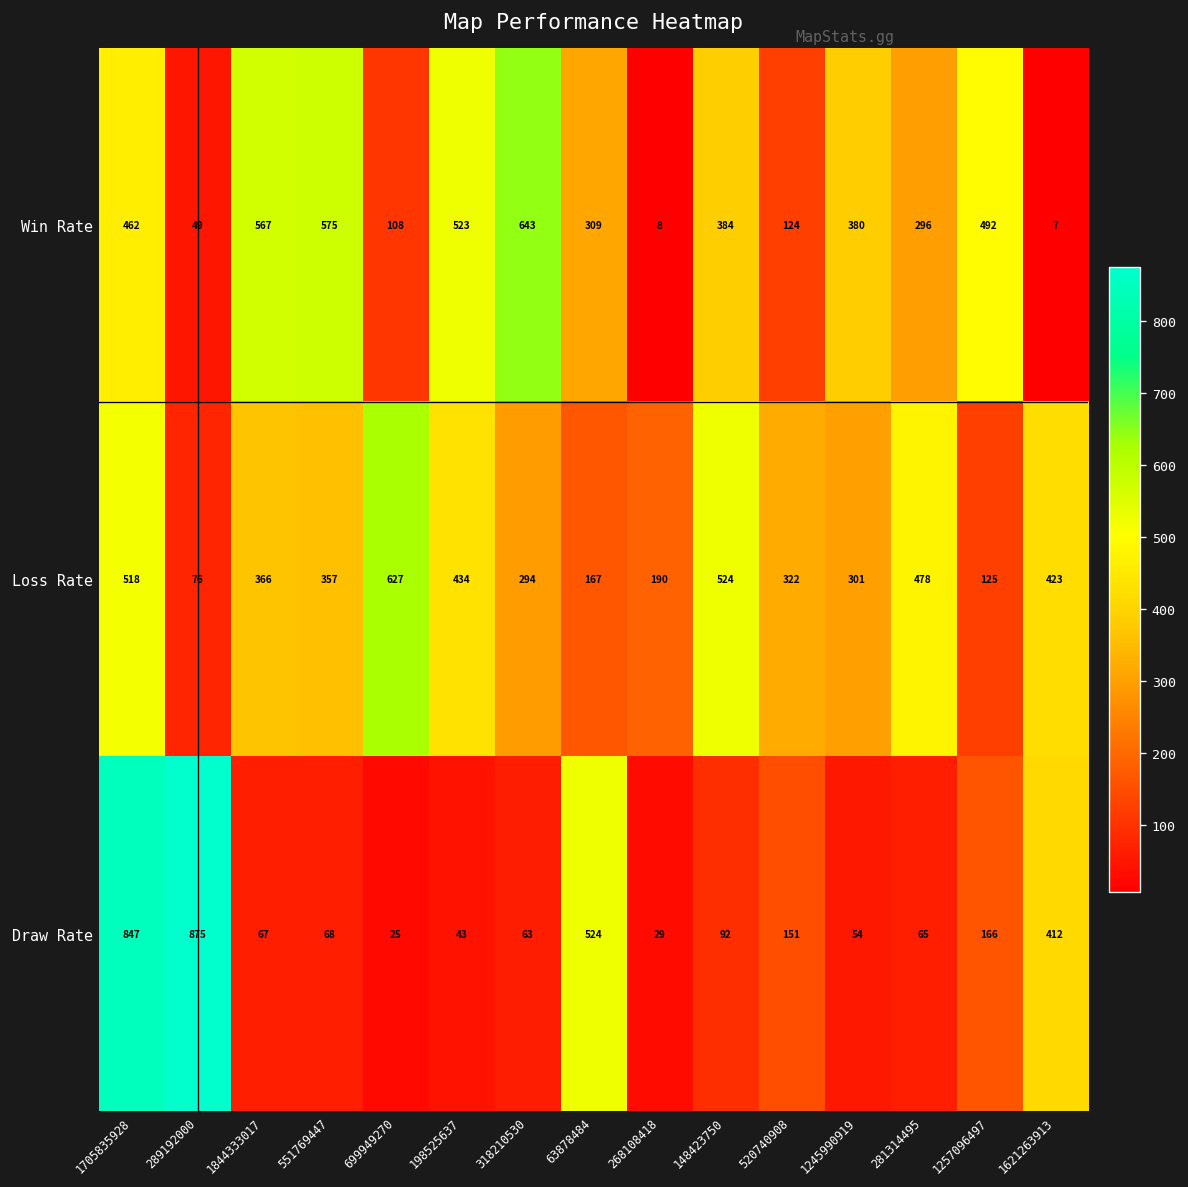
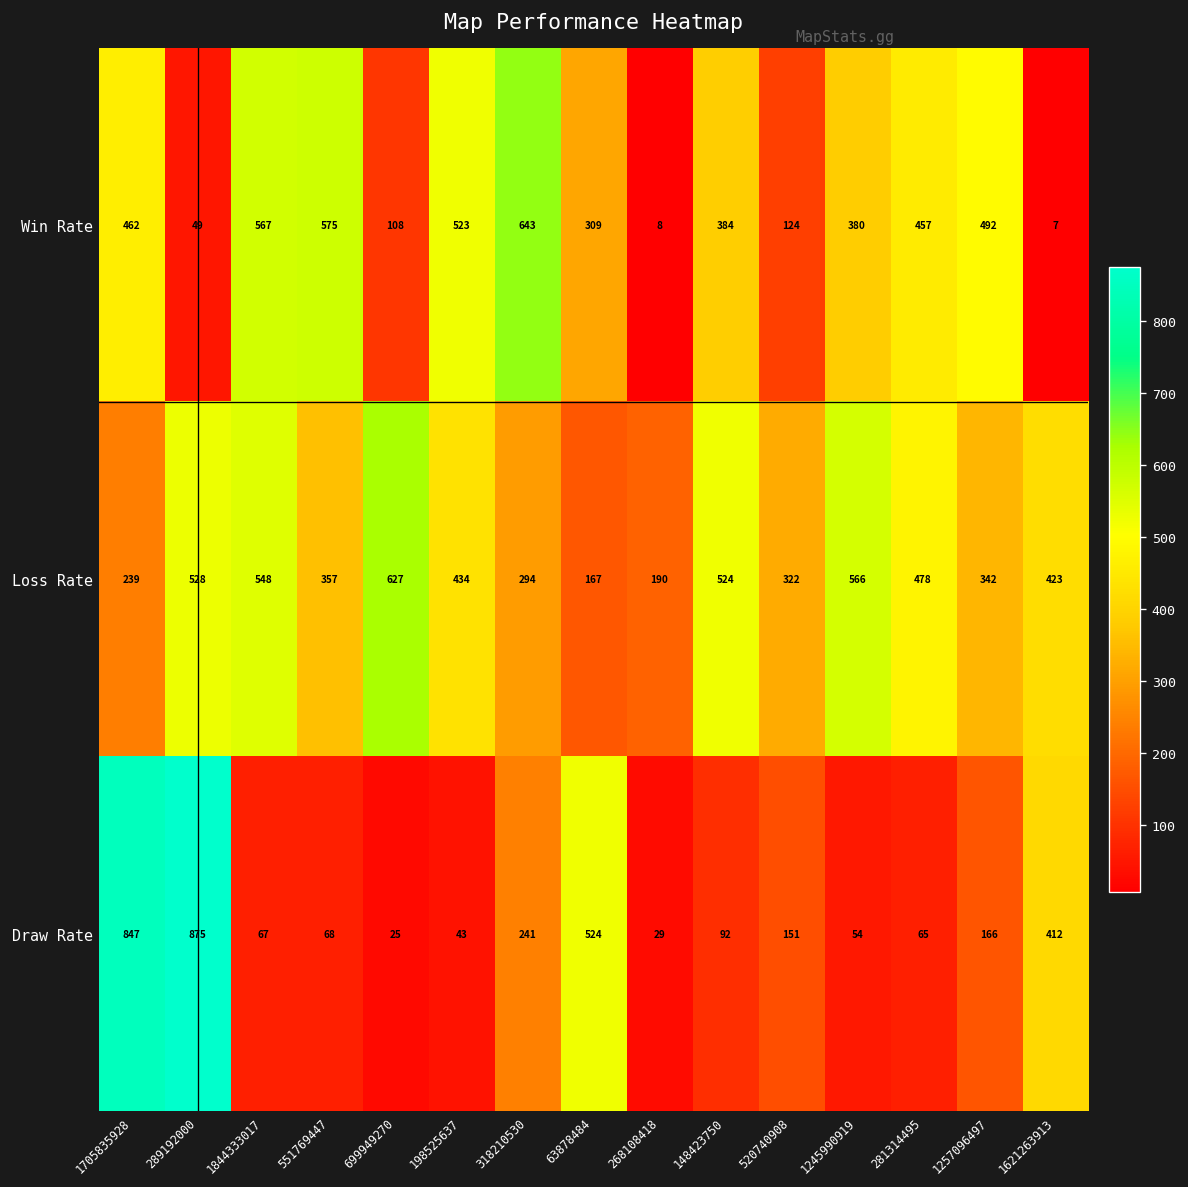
  {
    "Win Rate": {
      "1705835928": 462,
      "289192000": 49,
      "1844333017": 567,
      "551769447": 575,
      "699949270": 108,
      "198525637": 523,
      "318210530": 643,
      "63878484": 309,
      "268108418": 8,
      "148423750": 384,
      "520740908": 124,
      "1245990919": 380,
-     "281314495": 296,
+     "281314495": 457,
      "1257096497": 492,
      "1621263913": 7
    },
    "Loss Rate": {
-     "1705835928": 518,
-     "289192000": 76,
-     "1844333017": 366,
+     "1705835928": 239,
+     "289192000": 528,
+     "1844333017": 548,
      "551769447": 357,
      "699949270": 627,
      "198525637": 434,
      "318210530": 294,
      "63878484": 167,
      "268108418": 190,
      "148423750": 524,
      "520740908": 322,
-     "1245990919": 301,
+     "1245990919": 566,
      "281314495": 478,
-     "1257096497": 125,
+     "1257096497": 342,
      "1621263913": 423
    },
    "Draw Rate": {
      "1705835928": 847,
      "289192000": 875,
      "1844333017": 67,
      "551769447": 68,
      "699949270": 25,
      "198525637": 43,
-     "318210530": 63,
+     "318210530": 241,
      "63878484": 524,
      "268108418": 29,
      "148423750": 92,
      "520740908": 151,
      "1245990919": 54,
      "281314495": 65,
      "1257096497": 166,
      "1621263913": 412
    }
  }
